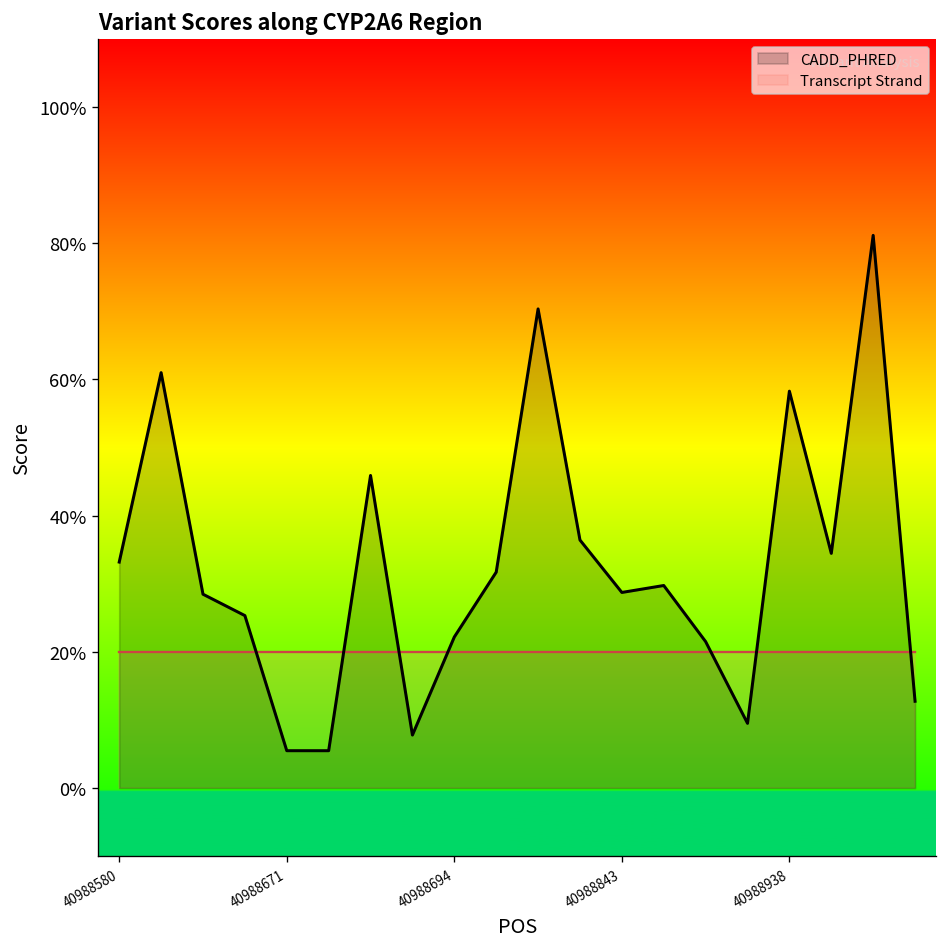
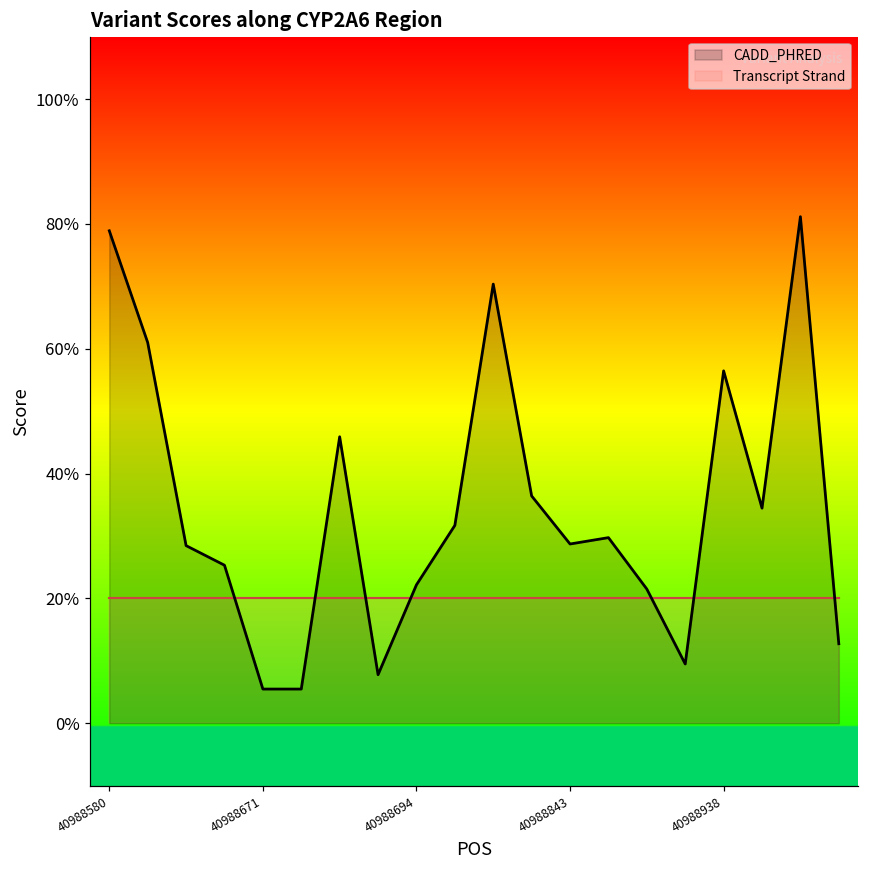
  {
    "CADD_PHRED": {
-     "40988580": "33%",
+     "40988580": "79%",
      "40988671": "5%",
      "40988694": "22%",
      "40988843": "29%",
-     "40988938": "58%"
+     "40988938": "56%"
    },
    "Transcript Strand": {
      "40988580": "20%",
      "40988671": "20%",
      "40988694": "20%",
      "40988843": "20%",
      "40988938": "20%"
    }
  }
